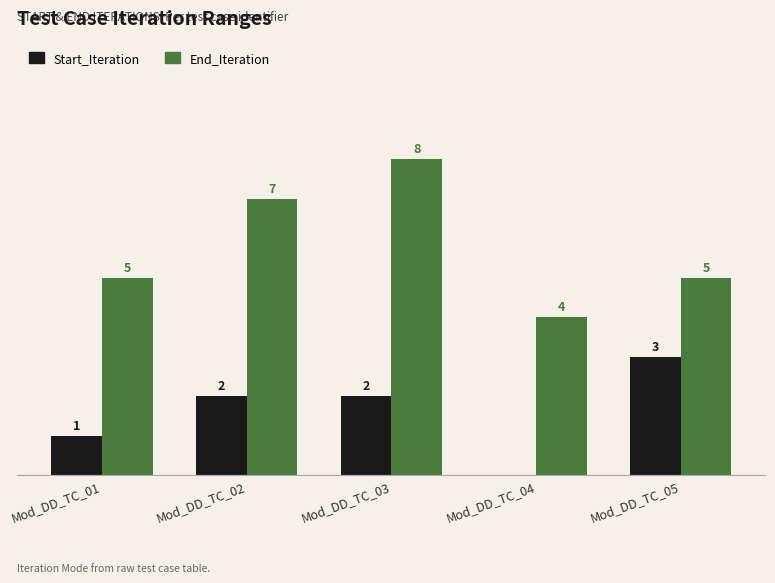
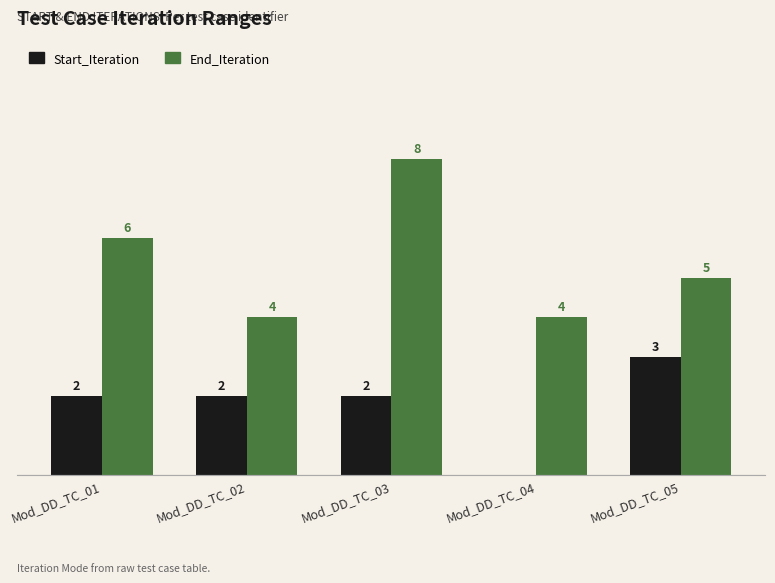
  {
    "Start_Iteration": {
-     "Mod_DD_TC_01": 1,
+     "Mod_DD_TC_01": 2,
      "Mod_DD_TC_02": 2,
      "Mod_DD_TC_03": 2,
      "Mod_DD_TC_05": 3
    },
    "End_Iteration": {
-     "Mod_DD_TC_01": 5,
-     "Mod_DD_TC_02": 7,
+     "Mod_DD_TC_01": 6,
+     "Mod_DD_TC_02": 4,
      "Mod_DD_TC_03": 8,
      "Mod_DD_TC_04": 4,
      "Mod_DD_TC_05": 5
    }
  }
